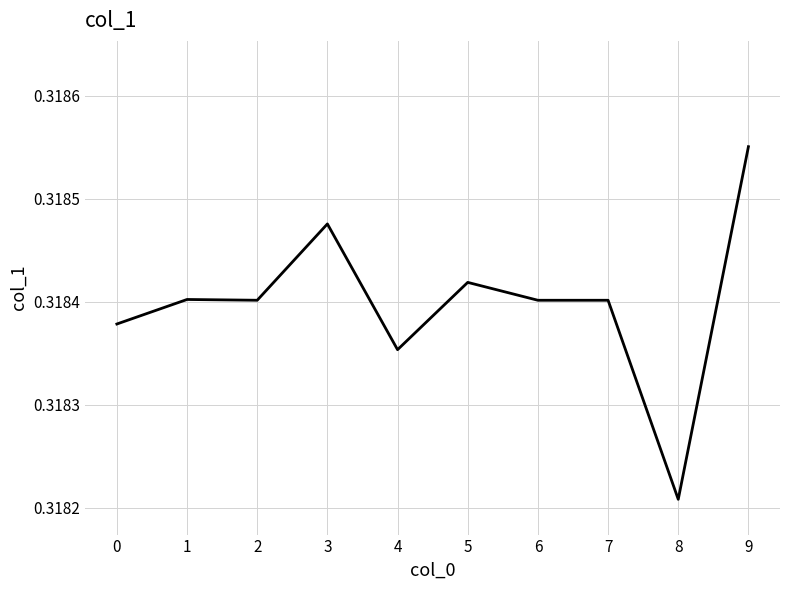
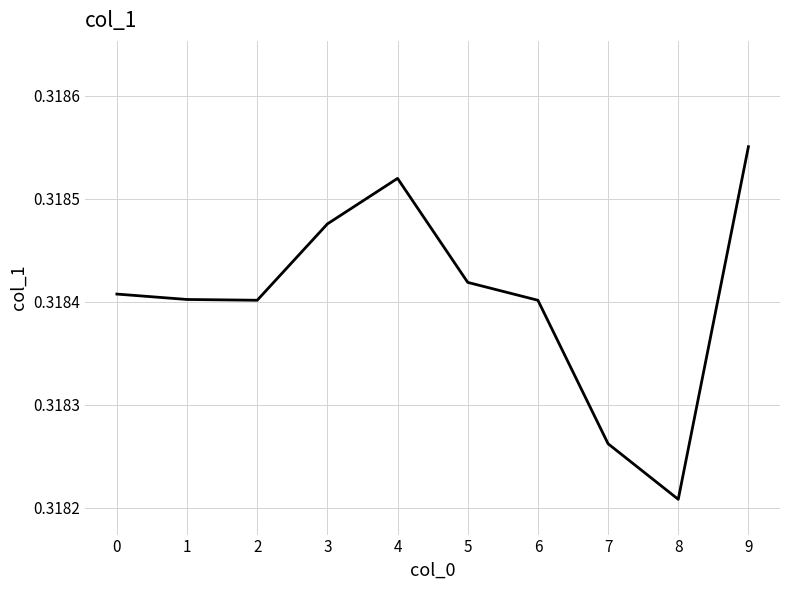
  {
-   "0": 0.318378,
+   "0": 0.318407,
    "1": 0.318402,
    "2": 0.318401,
    "3": 0.318476,
-   "4": 0.318353,
+   "4": 0.318520,
    "5": 0.318419,
    "6": 0.318401,
-   "7": 0.318401,
+   "7": 0.318262,
    "8": 0.318208,
    "9": 0.318551
  }
